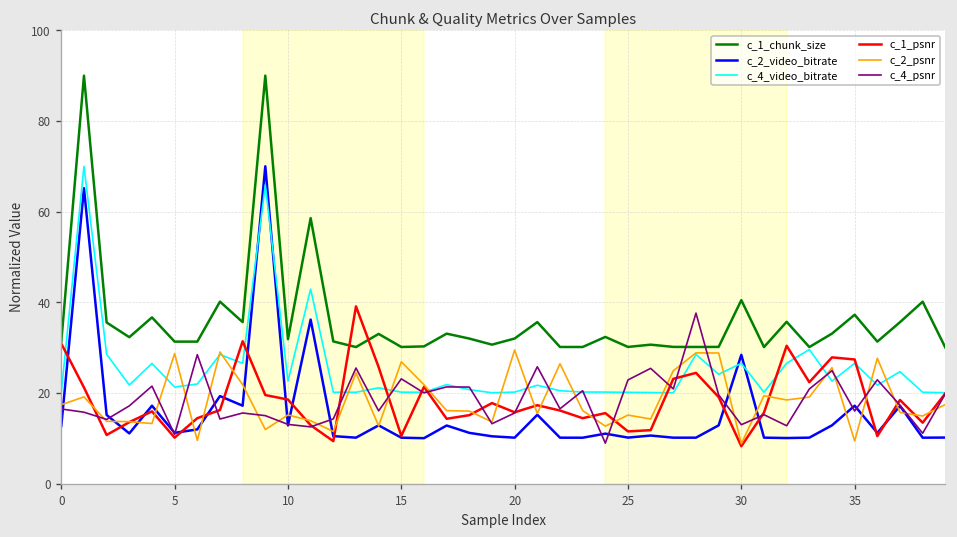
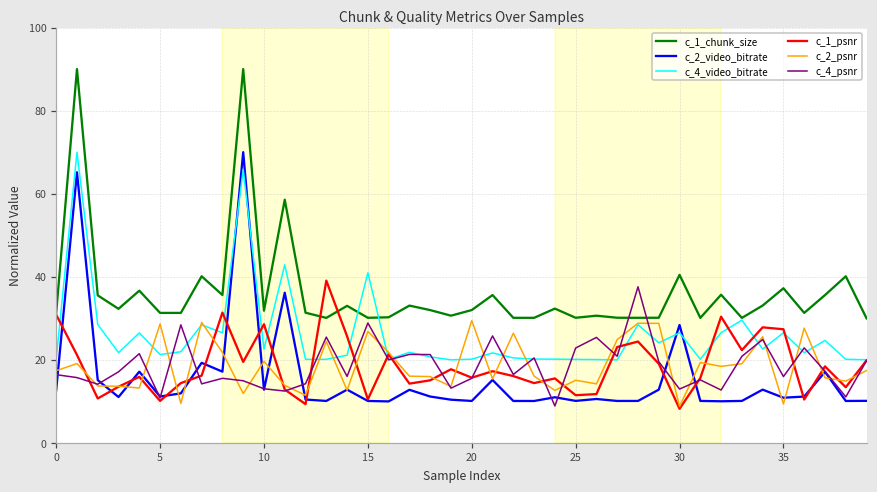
  {
    "c_1_chunk_size": {
      "5": 31,
      "10": 32,
      "15": 30,
      "20": 32,
      "25": 30,
      "30": 40,
      "35": 37
    },
    "c_2_video_bitrate": {
      "0": 13,
      "20": 10,
      "25": 10,
      "30": 28,
-     "35": 17
+     "35": 11
    },
    "c_4_video_bitrate": {
      "0": 20,
      "5": 21,
      "10": 23,
-     "15": 20,
+     "15": 41,
      "20": 20,
      "25": 20,
      "30": 27,
      "35": 27
    },
    "c_1_psnr": {
      "5": 10,
-     "10": 19,
+     "10": 29,
      "25": 11,
      "35": 27
    },
    "c_2_psnr": {
      "0": 17,
      "5": 29,
-     "10": 15,
+     "10": 20,
      "15": 27,
      "20": 29,
      "25": 15,
      "35": 9
    },
    "c_4_psnr": {
      "0": 16,
-     "15": 23,
+     "15": 29,
      "25": 23,
      "30": 13,
      "35": 16
    }
  }
